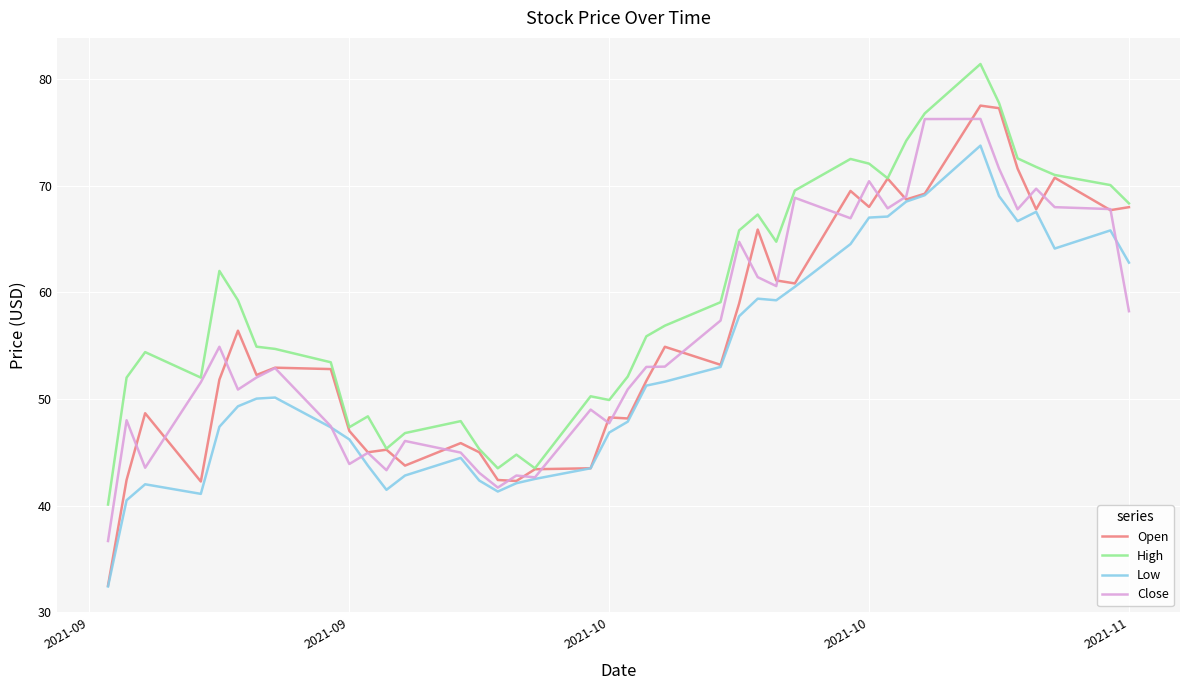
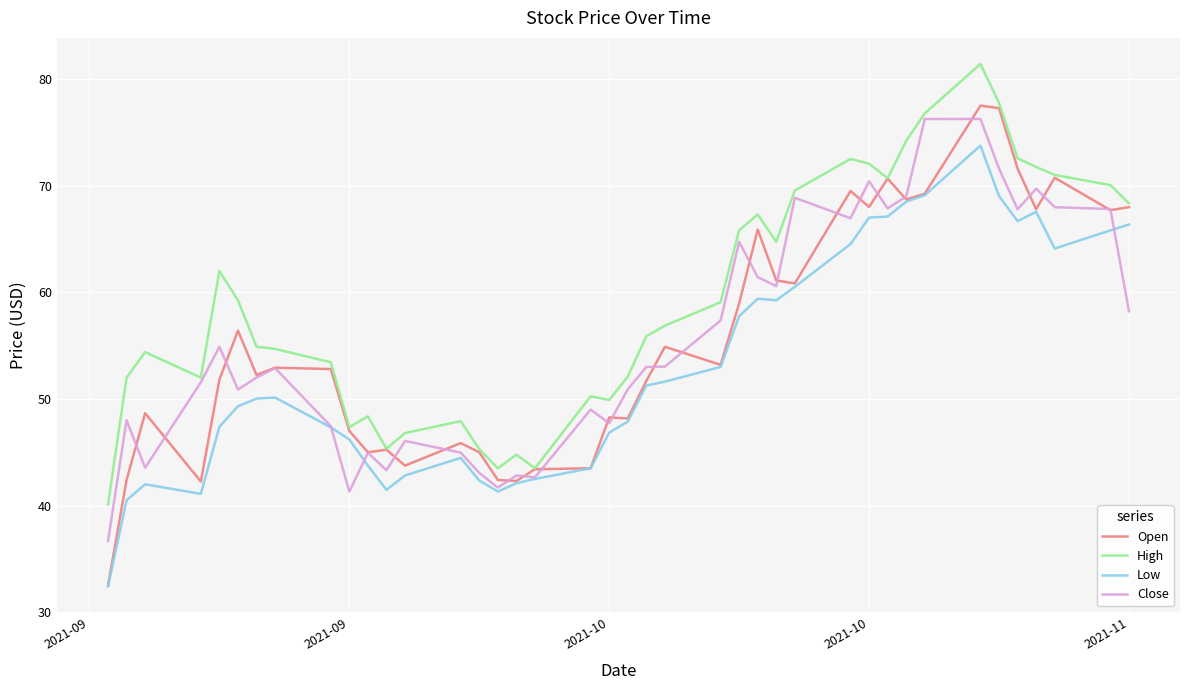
  {
    "Open": {
      "2021-09": 47.0,
      "2021-11": 68.0
    },
    "High": {
      "2021-09": 47.3,
      "2021-11": 68.3
    },
    "Low": {
      "2021-09": 46.2,
-     "2021-11": 62.8
+     "2021-11": 66.4
    },
    "Close": {
-     "2021-09": 43.9,
+     "2021-09": 41.3,
      "2021-11": 58.2
    }
  }
